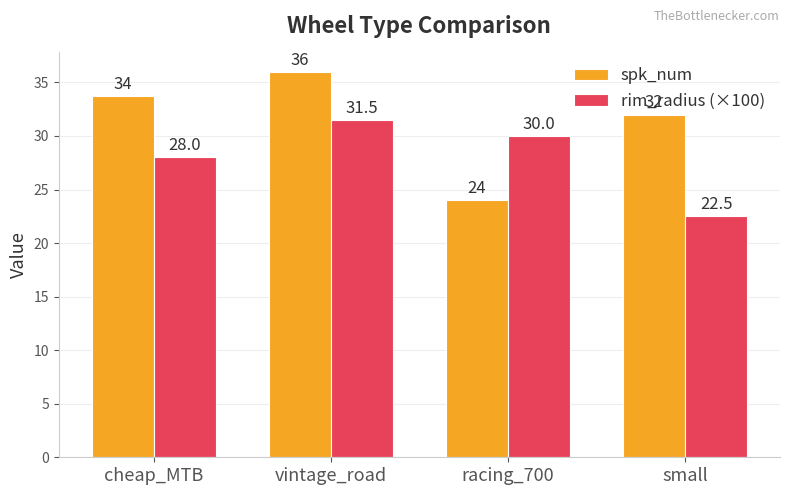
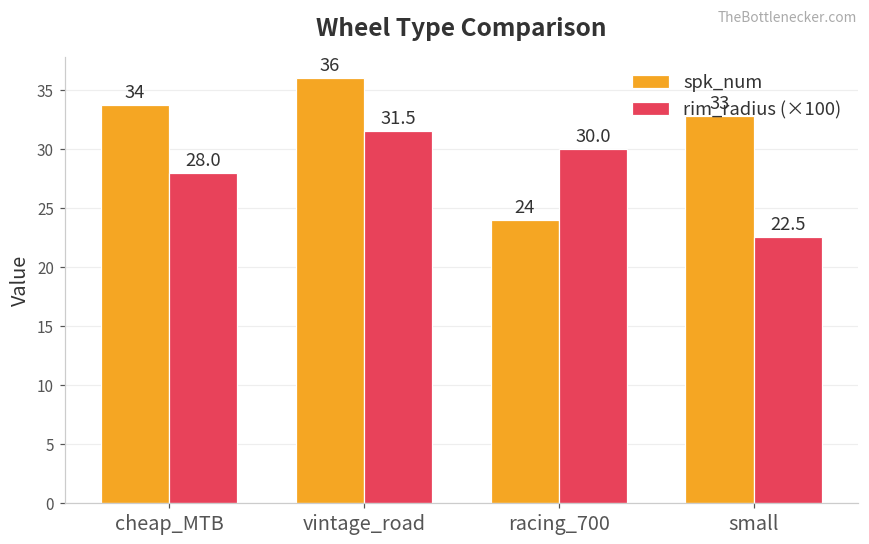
  {
    "spk_num": {
      "cheap_MTB": 34,
      "vintage_road": 36,
      "racing_700": 24,
-     "small": 32
+     "small": 33
    },
    "rim_radius (×100)": {
      "cheap_MTB": 28.0,
      "vintage_road": 31.5,
      "racing_700": 30.0,
      "small": 22.5
    }
  }
